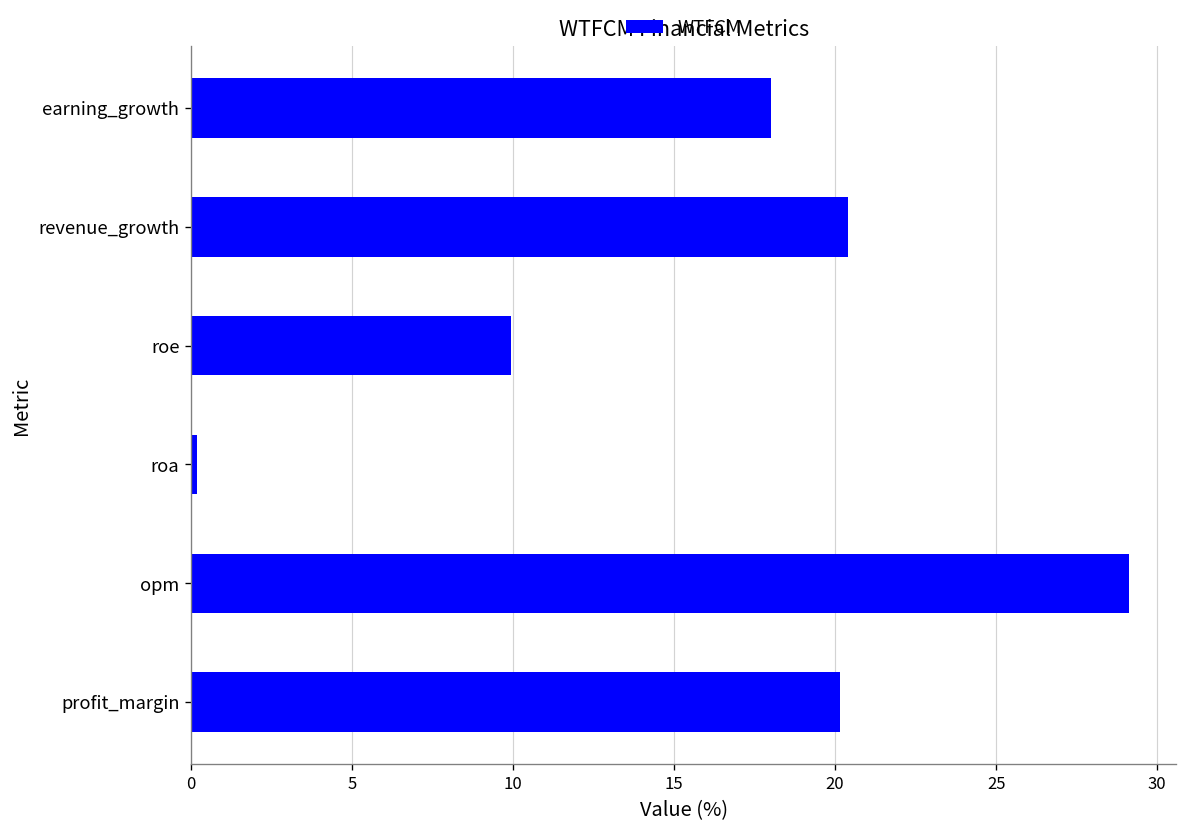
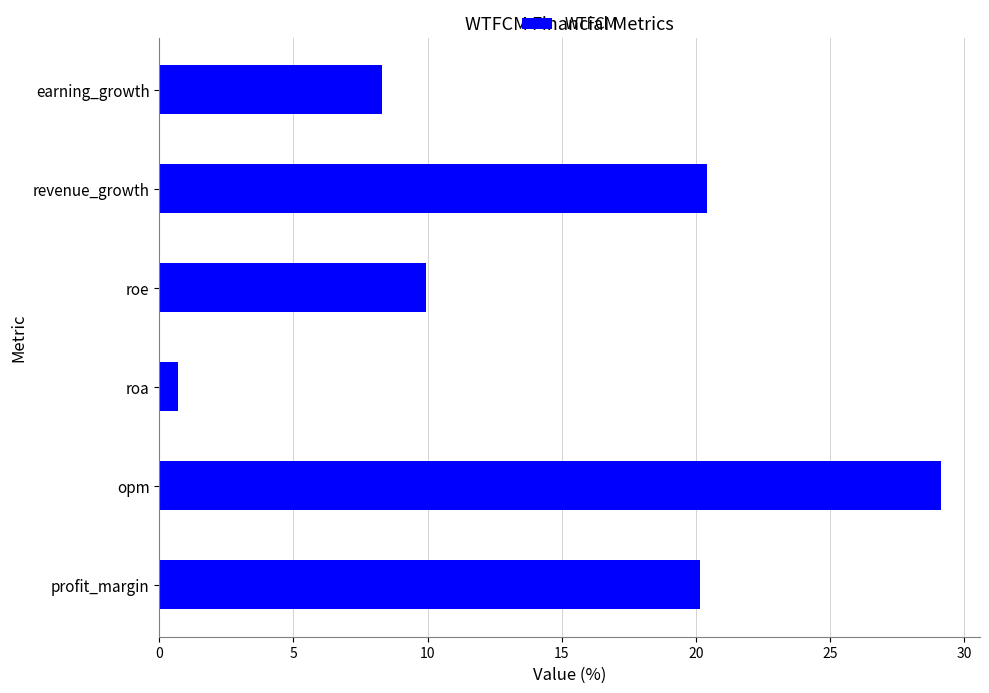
  {
-   "earning_growth": 18.0,
+   "earning_growth": 8.3,
    "revenue_growth": 20.4,
    "roe": 9.9,
-   "roa": 0.2,
+   "roa": 0.7,
    "opm": 29.1,
    "profit_margin": 20.1
  }
